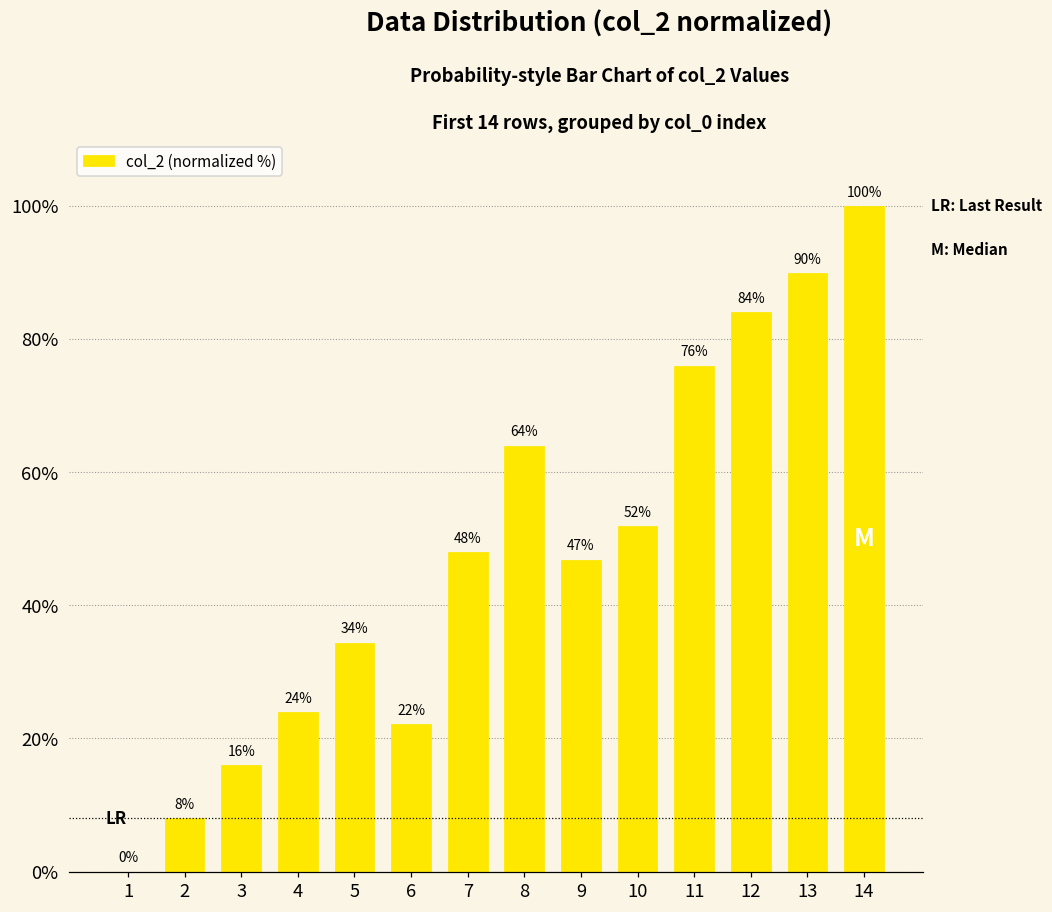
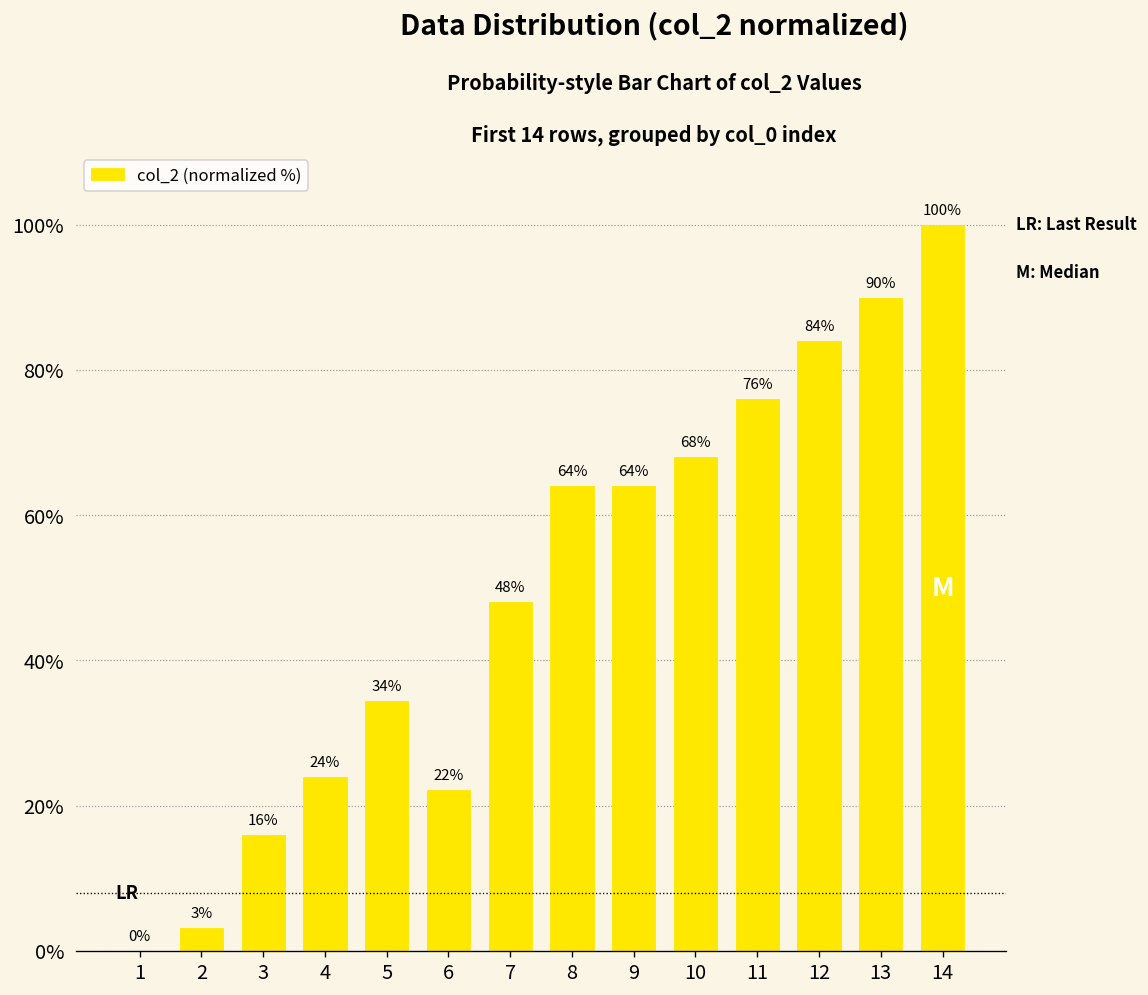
  {
    "1": "0%",
-   "2": "8%",
+   "2": "3%",
    "3": "16%",
    "4": "24%",
    "5": "34%",
    "6": "22%",
    "7": "48%",
    "8": "64%",
-   "9": "47%",
-   "10": "52%",
+   "9": "64%",
+   "10": "68%",
    "11": "76%",
    "12": "84%",
    "13": "90%",
    "14": "100%"
  }
